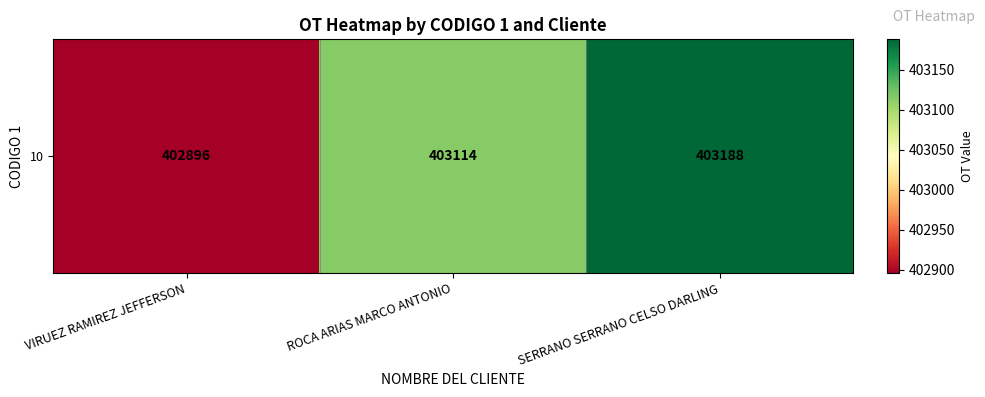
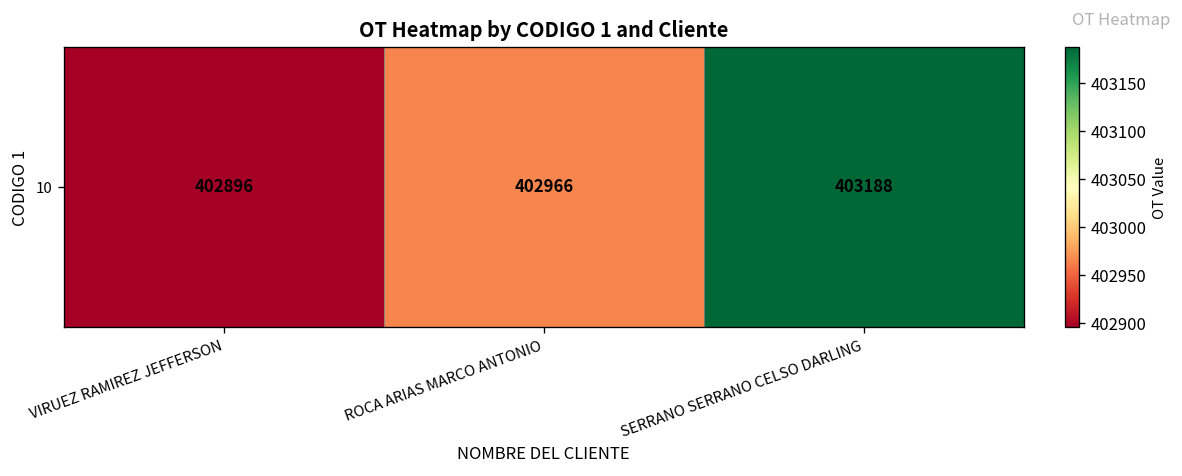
  {
    "10": {
      "VIRUEZ RAMIREZ JEFFERSON": 402896,
-     "ROCA ARIAS MARCO ANTONIO": 403114,
+     "ROCA ARIAS MARCO ANTONIO": 402966,
      "SERRANO SERRANO CELSO DARLING": 403188
    }
  }
